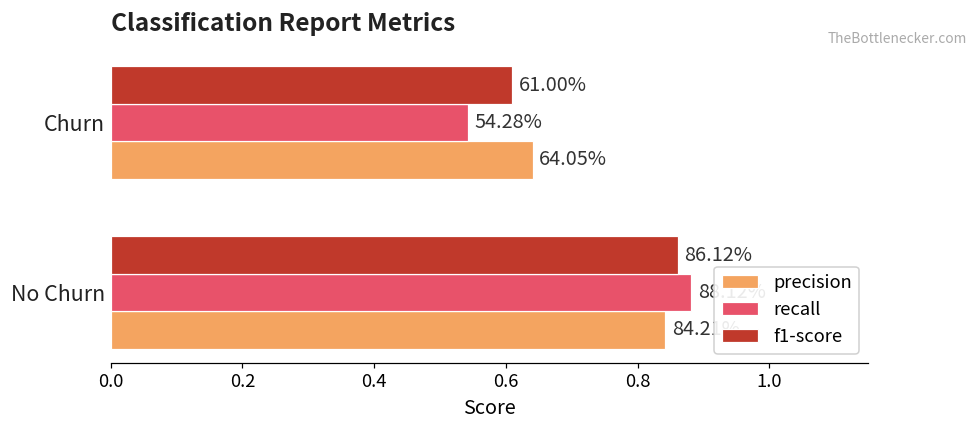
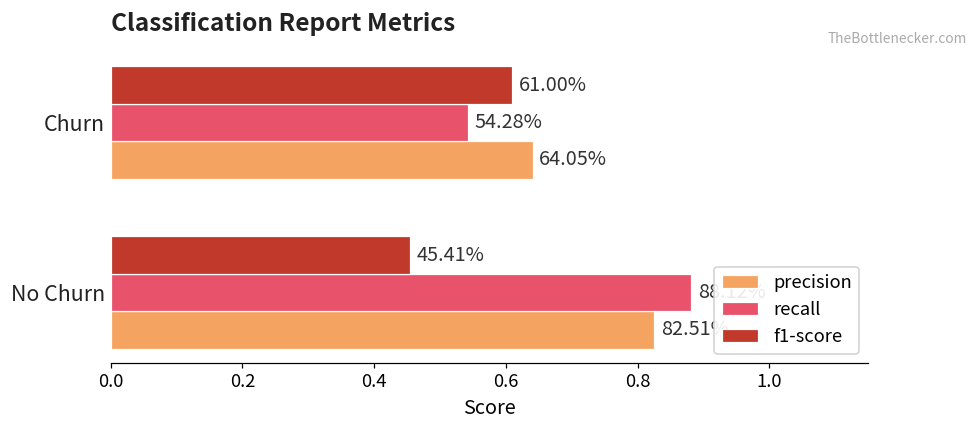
  {
    "precision": {
-     "No Churn": "0.84"
+     "No Churn": "0.83"
    },
    "recall": {
      "Churn": "54.28%"
    },
    "f1-score": {
      "Churn": "61.00%",
-     "No Churn": "86.12%"
+     "No Churn": "45.41%"
    }
  }
